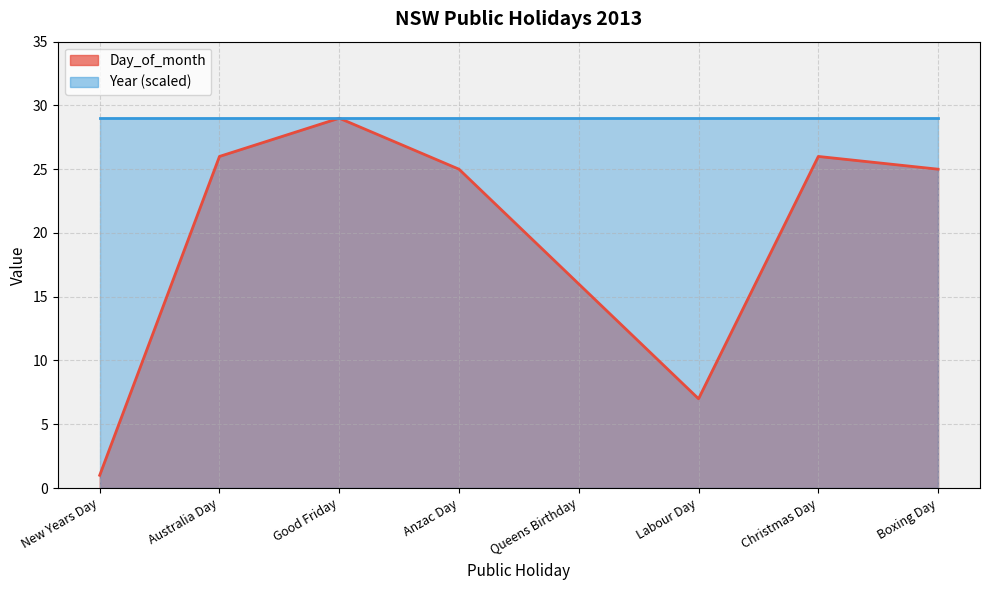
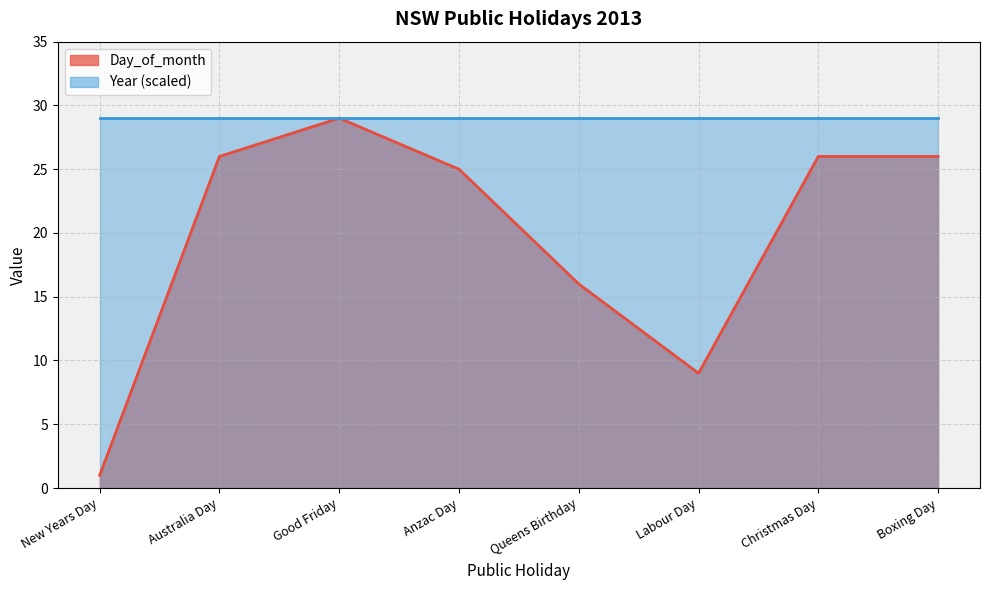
  {
    "Day_of_month": {
      "New Years Day": 1,
      "Australia Day": 26,
      "Anzac Day": 25,
      "Queens Birthday": 16,
-     "Labour Day": 7,
+     "Labour Day": 9,
      "Christmas Day": 26,
-     "Boxing Day": 25
+     "Boxing Day": 26
    },
    "Year (scaled)": {
      "New Years Day": 29,
      "Australia Day": 29,
      "Anzac Day": 29,
      "Queens Birthday": 29,
      "Labour Day": 29,
      "Christmas Day": 29,
      "Boxing Day": 29
    }
  }
